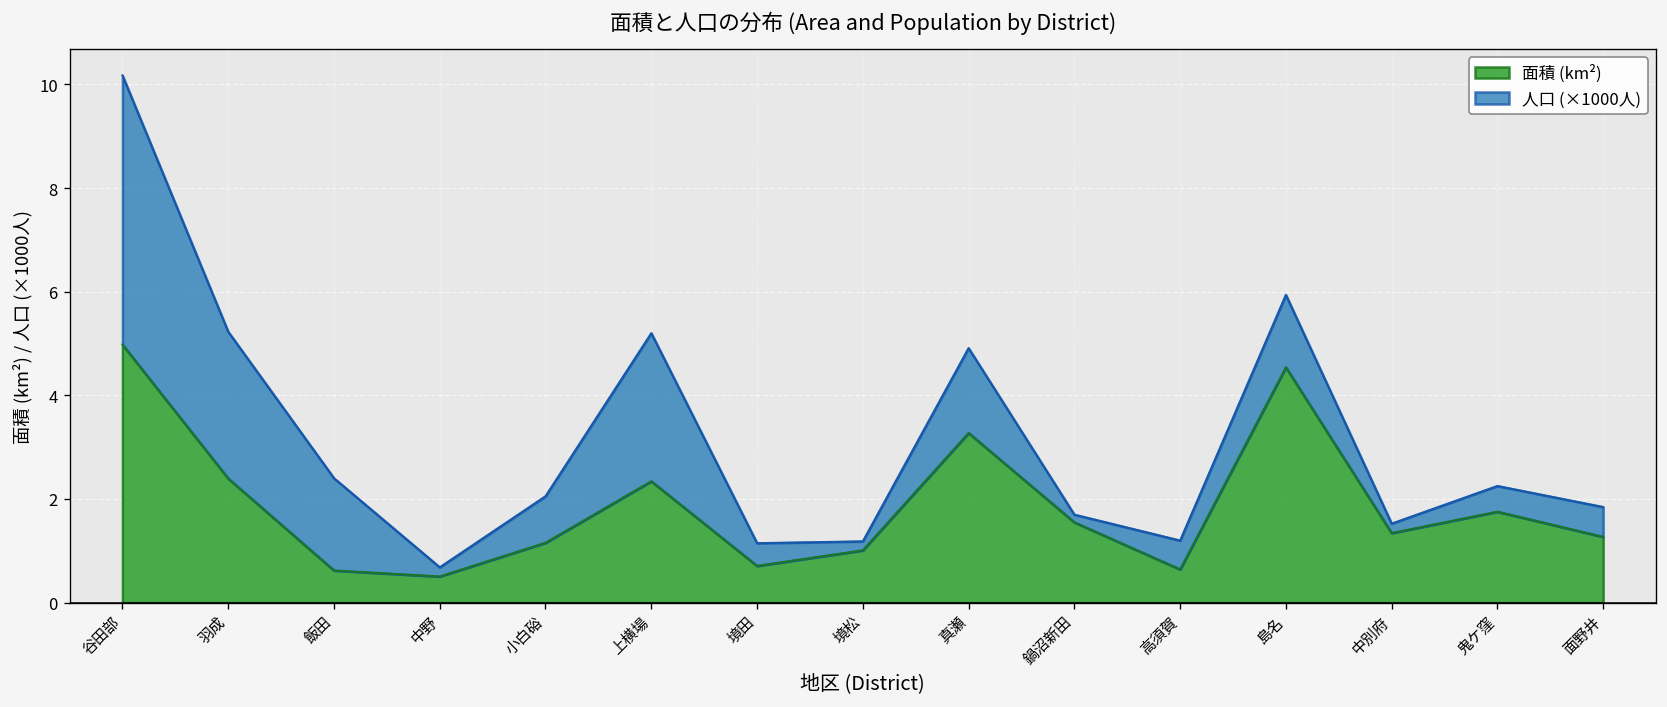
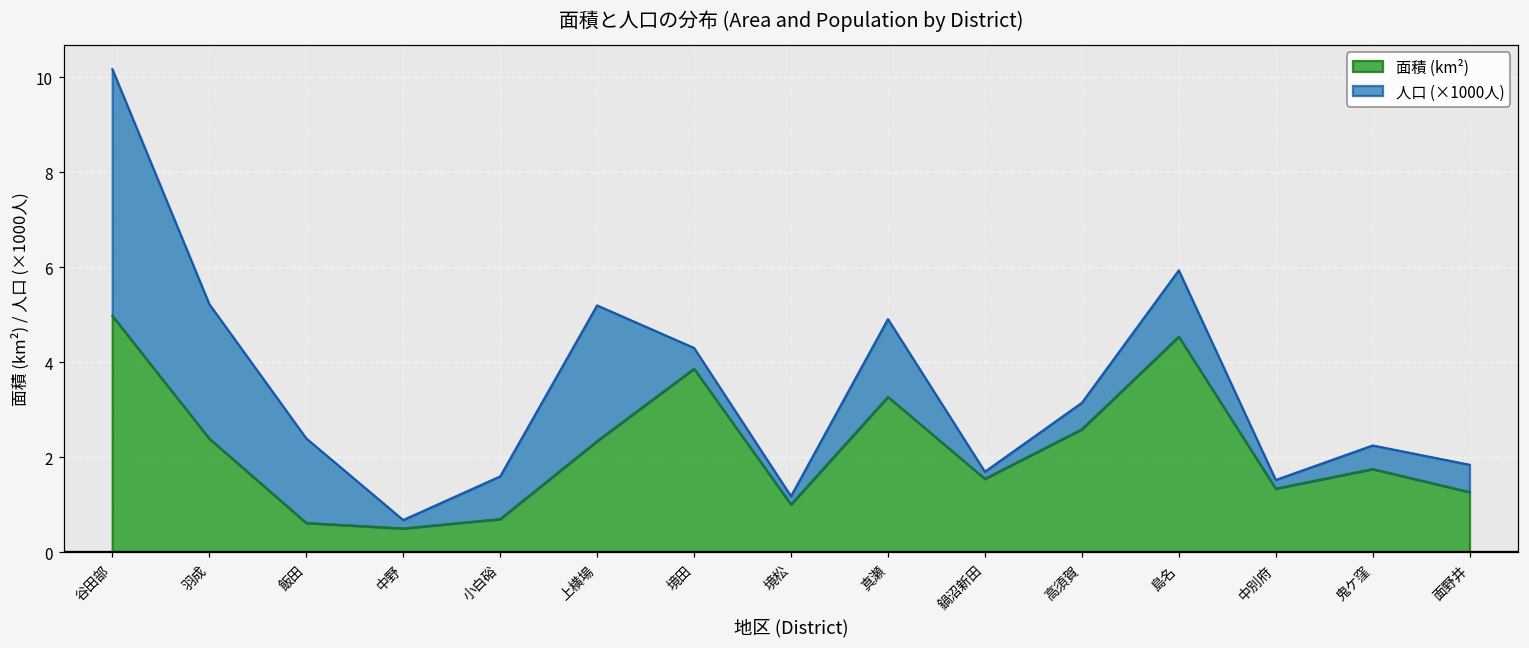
  {
    "面積 (km²)": {
      "谷田部": 5.0,
      "羽成": 2.4,
      "飯田": 0.6,
      "中野": 0.5,
-     "小白硲": 1.2,
+     "小白硲": 0.7,
      "上横場": 2.3,
-     "境田": 0.7,
+     "境田": 3.9,
      "境松": 1.0,
      "真瀬": 3.3,
      "鍋沼新田": 1.6,
-     "高須賀": 0.6,
+     "高須賀": 2.6,
      "島名": 4.5,
      "中別府": 1.3,
      "鬼ケ窪": 1.8,
      "面野井": 1.3
    },
    "人口 (×1000人)": {
      "谷田部": 5.2,
      "羽成": 2.8,
      "飯田": 1.8,
      "中野": 0.2,
      "小白硲": 0.9,
      "上横場": 2.9,
      "境田": 0.4,
      "境松": 0.2,
      "真瀬": 1.6,
      "鍋沼新田": 0.1,
      "高須賀": 0.6,
      "島名": 1.4,
      "中別府": 0.2,
      "鬼ケ窪": 0.5,
      "面野井": 0.6
    }
  }
